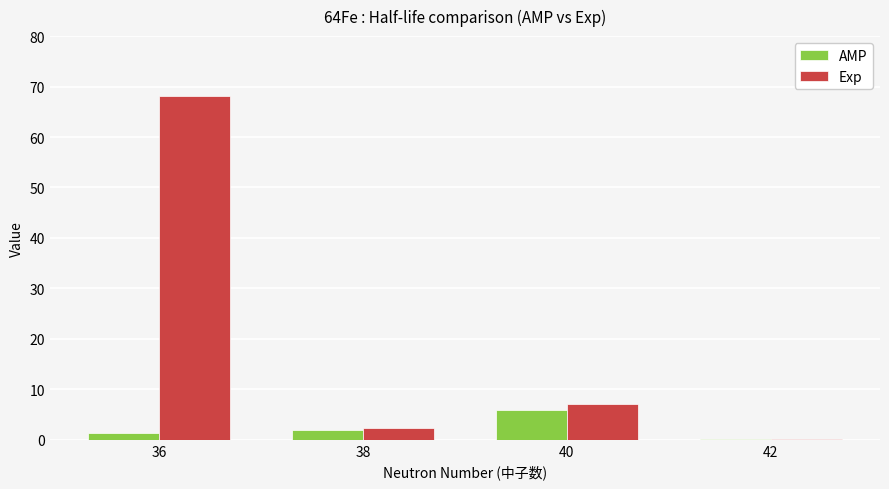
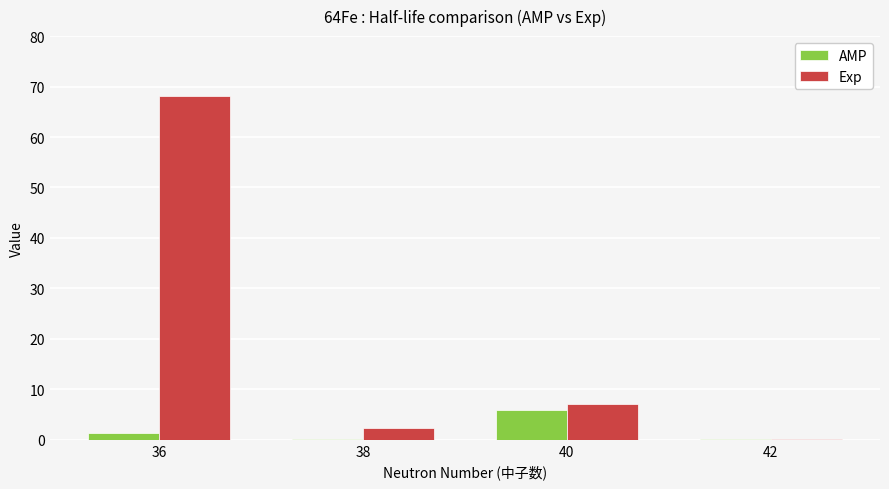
  {
    "AMP": {
      "36": 1,
-     "38": 2,
+     "38": 0,
      "40": 6
    },
    "Exp": {
      "36": 68,
      "38": 2,
      "40": 7
    }
  }
